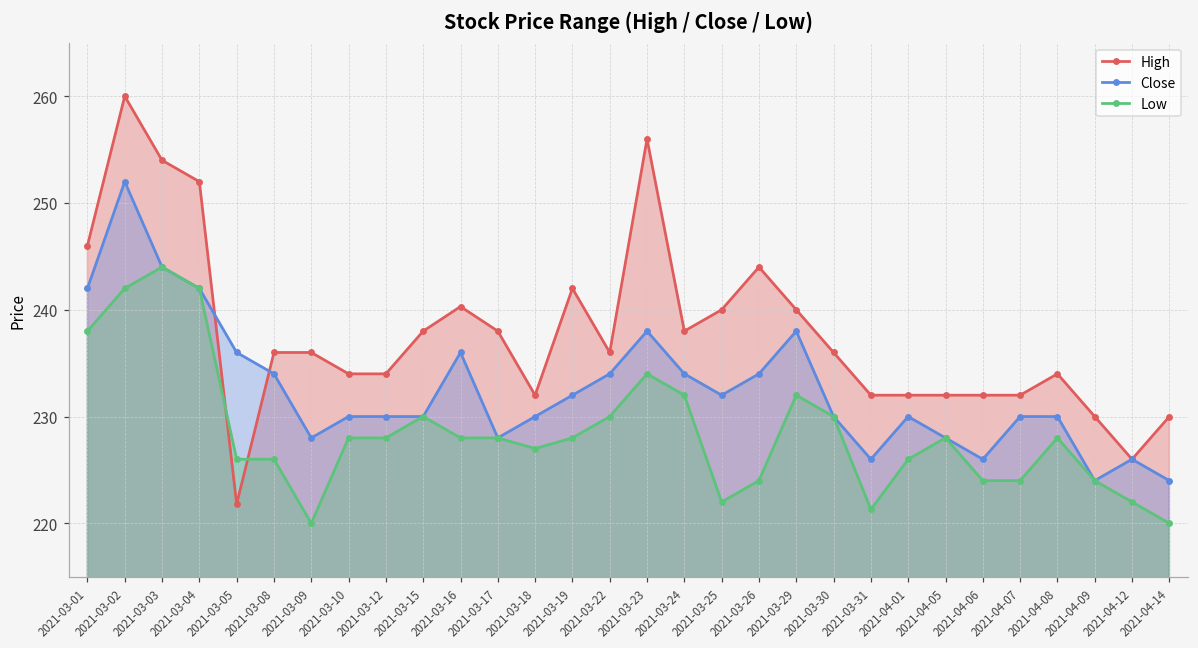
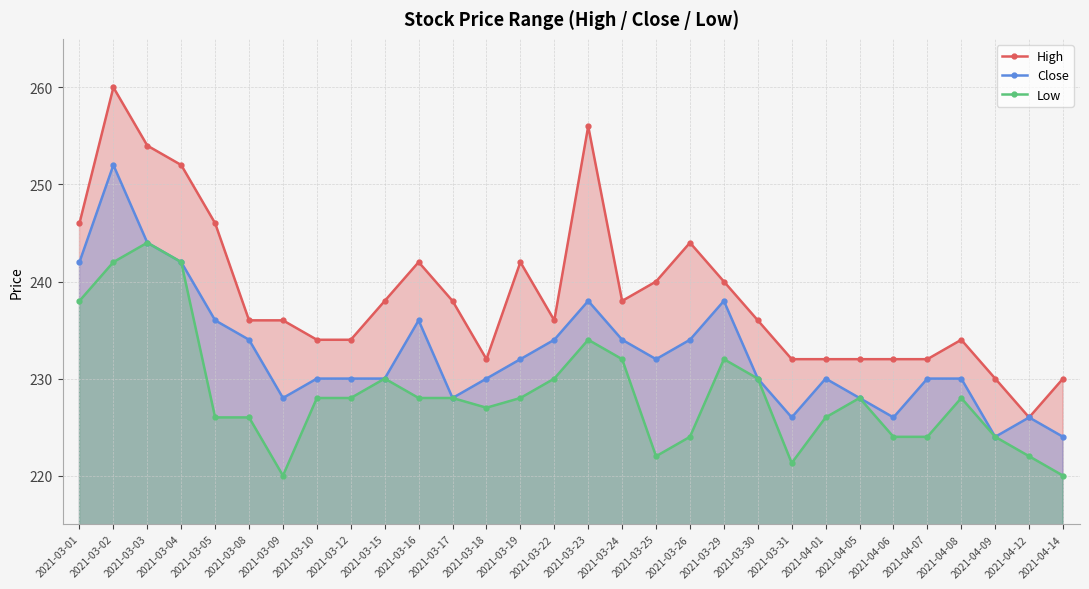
  {
    "High": {
      "2021-03-01": 246,
      "2021-03-02": 260,
      "2021-03-03": 254,
      "2021-03-04": 252,
-     "2021-03-05": 222,
+     "2021-03-05": 246,
      "2021-03-08": 236,
      "2021-03-09": 236,
      "2021-03-10": 234,
      "2021-03-12": 234,
      "2021-03-15": 238,
-     "2021-03-16": 240,
+     "2021-03-16": 242,
      "2021-03-17": 238,
      "2021-03-18": 232,
      "2021-03-19": 242,
      "2021-03-22": 236,
      "2021-03-23": 256,
      "2021-03-24": 238,
      "2021-03-25": 240,
      "2021-03-26": 244,
      "2021-03-29": 240,
      "2021-03-30": 236,
      "2021-03-31": 232,
      "2021-04-01": 232,
      "2021-04-05": 232,
      "2021-04-06": 232,
      "2021-04-07": 232,
      "2021-04-08": 234,
      "2021-04-09": 230,
      "2021-04-14": 230
    },
    "Close": {
      "2021-03-01": 242,
      "2021-03-02": 252,
      "2021-03-05": 236,
      "2021-03-08": 234,
      "2021-03-09": 228,
      "2021-03-10": 230,
      "2021-03-12": 230,
      "2021-03-16": 236,
      "2021-03-18": 230,
      "2021-03-19": 232,
      "2021-03-22": 234,
      "2021-03-23": 238,
      "2021-03-24": 234,
      "2021-03-25": 232,
      "2021-03-26": 234,
      "2021-03-29": 238,
      "2021-03-31": 226,
      "2021-04-01": 230,
      "2021-04-06": 226,
      "2021-04-07": 230,
      "2021-04-08": 230,
      "2021-04-14": 224
    },
    "Low": {
      "2021-03-01": 238,
      "2021-03-02": 242,
      "2021-03-05": 226,
      "2021-03-08": 226,
      "2021-03-09": 220,
      "2021-03-10": 228,
      "2021-03-12": 228,
      "2021-03-16": 228,
      "2021-03-18": 227,
      "2021-03-19": 228,
      "2021-03-22": 230,
      "2021-03-23": 234,
      "2021-03-24": 232,
      "2021-03-25": 222,
      "2021-03-26": 224,
      "2021-03-29": 232,
      "2021-03-31": 221,
      "2021-04-01": 226,
      "2021-04-06": 224,
      "2021-04-07": 224,
      "2021-04-08": 228,
      "2021-04-12": 222,
      "2021-04-14": 220
    }
  }
